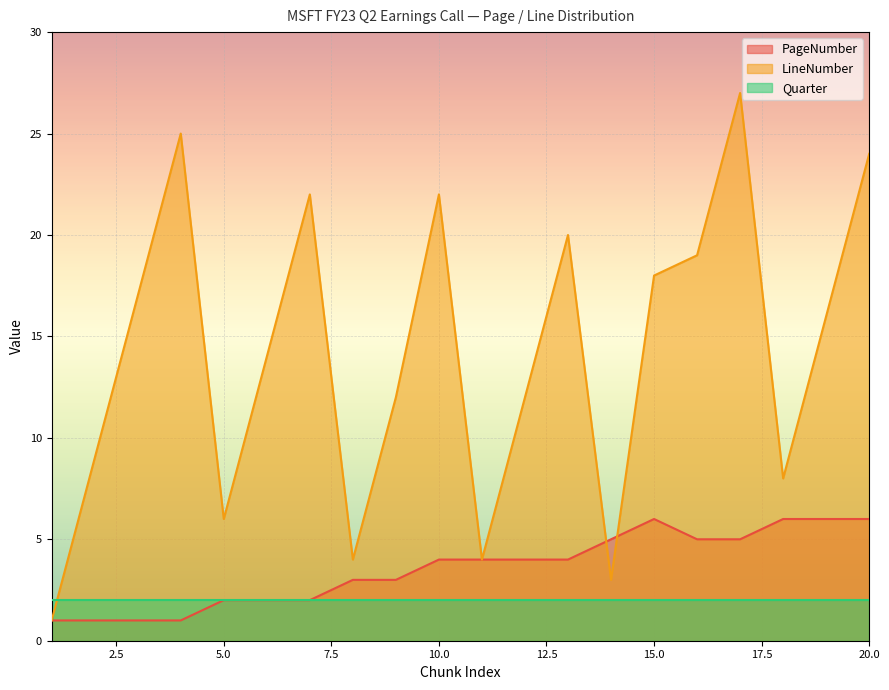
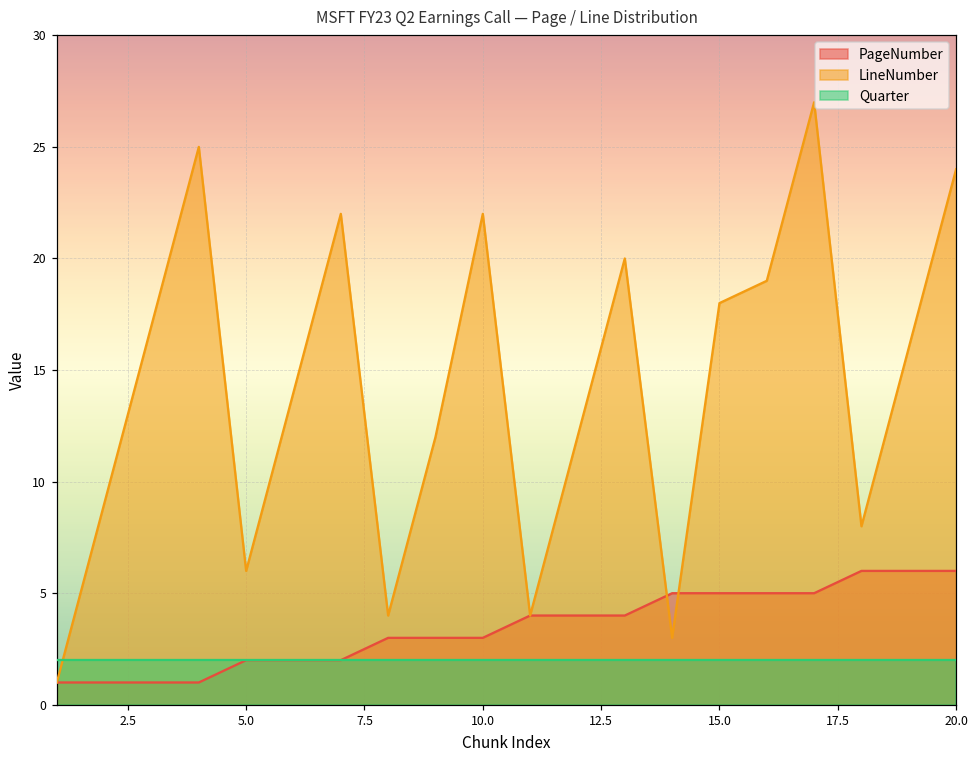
  {
    "PageNumber": {
-     "10.0": 4,
-     "15.0": 6,
+     "10.0": 3,
+     "15.0": 5,
      "20.0": 6
    },
    "LineNumber": {
      "5.0": 6,
      "10.0": 22,
      "15.0": 18,
      "20.0": 24
    },
    "Quarter": {
      "10.0": 2,
      "15.0": 2,
      "20.0": 2
    }
  }
